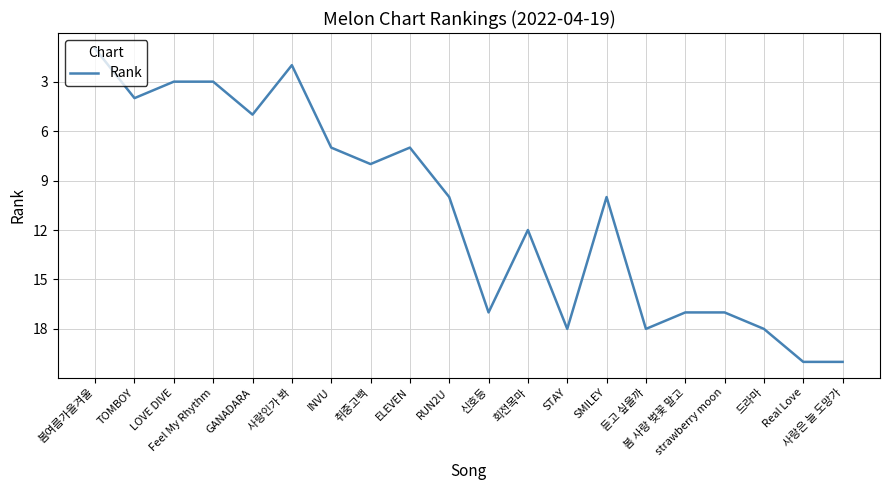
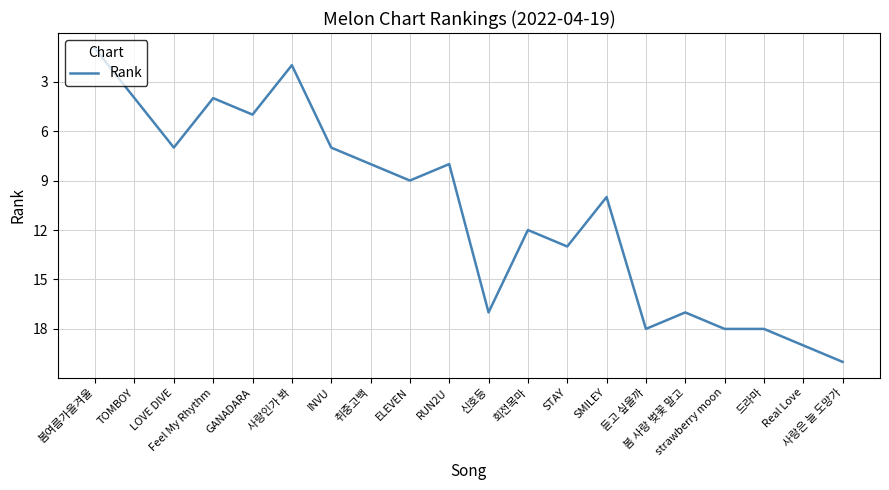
  {
    "TOMBOY": 4,
-   "LOVE DIVE": 3,
-   "Feel My Rhythm": 3,
+   "LOVE DIVE": 7,
+   "Feel My Rhythm": 4,
    "GANADARA": 5,
    "사랑인가 봐": 2,
    "INVU": 7,
    "취중고백": 8,
-   "ELEVEN": 7,
-   "RUN2U": 10,
+   "ELEVEN": 9,
+   "RUN2U": 8,
    "신호등": 17,
    "회전목마": 12,
-   "STAY": 18,
+   "STAY": 13,
    "SMILEY": 10,
    "듣고 싶을까": 18,
    "봄 사랑 벚꽃 말고": 17,
-   "strawberry moon": 17,
+   "strawberry moon": 18,
    "드라마": 18,
-   "Real Love": 20,
+   "Real Love": 19,
    "사랑은 늘 도망가": 20
  }
